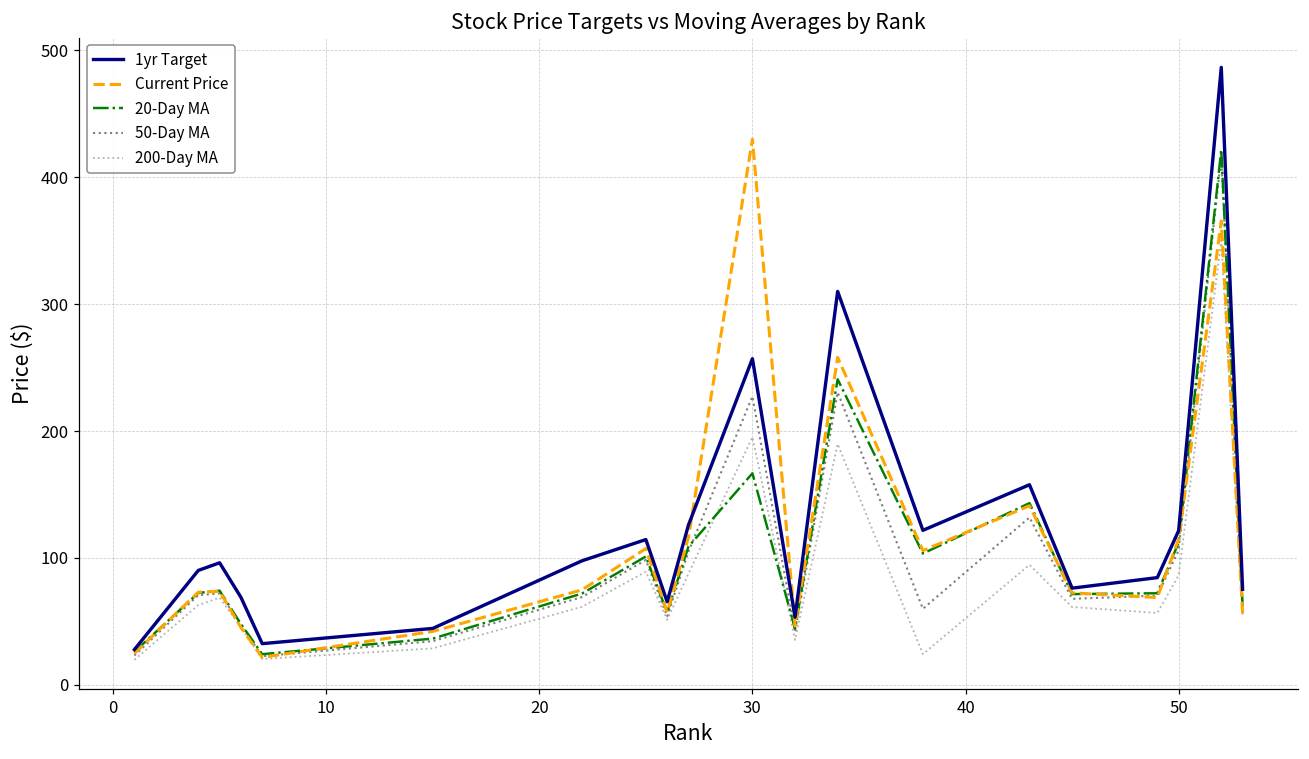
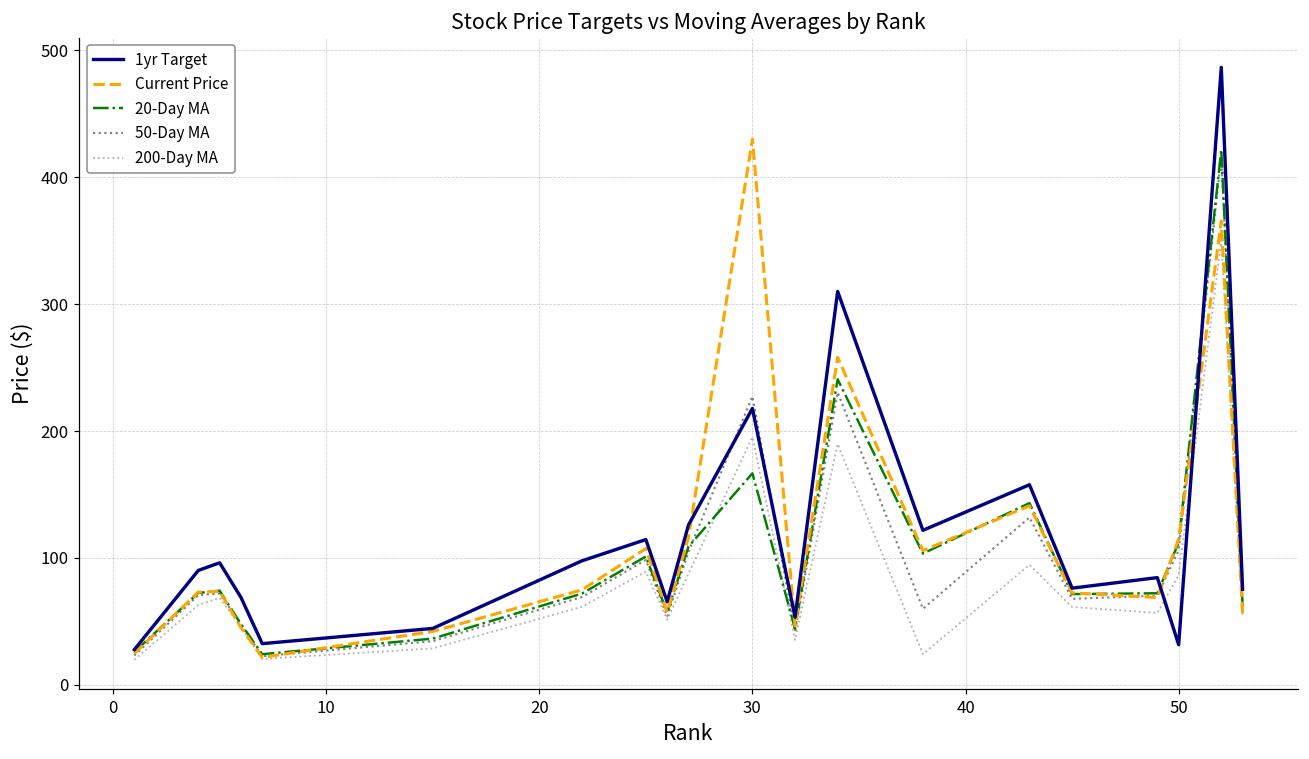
  {
    "1yr Target": {
-     "30": 257,
-     "50": 122
+     "30": 218,
+     "50": 32
    },
    "Current Price": {
      "30": 430,
      "50": 115
    },
    "20-Day MA": {
      "30": 167,
      "50": 112
    }
  }
